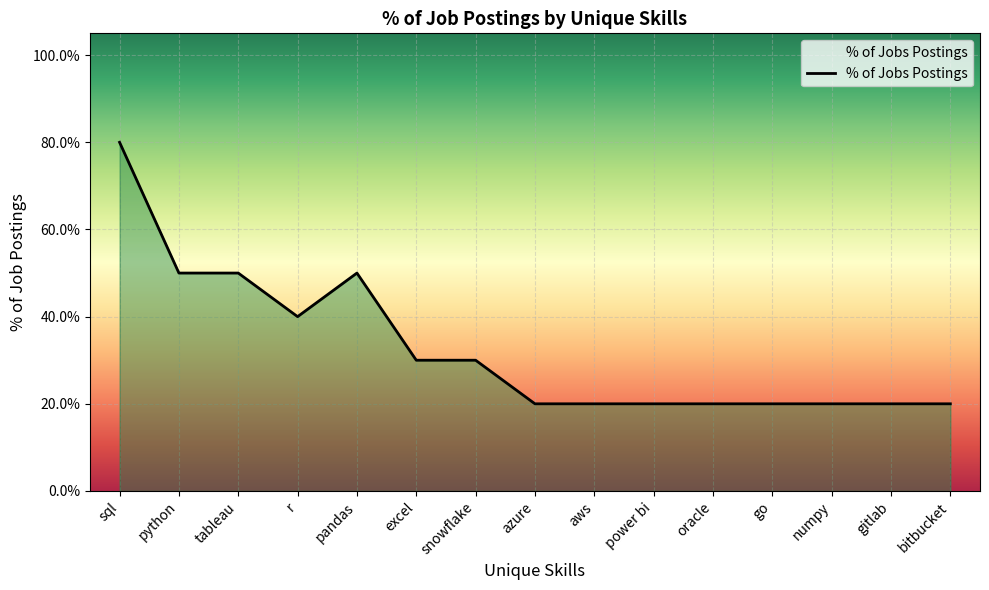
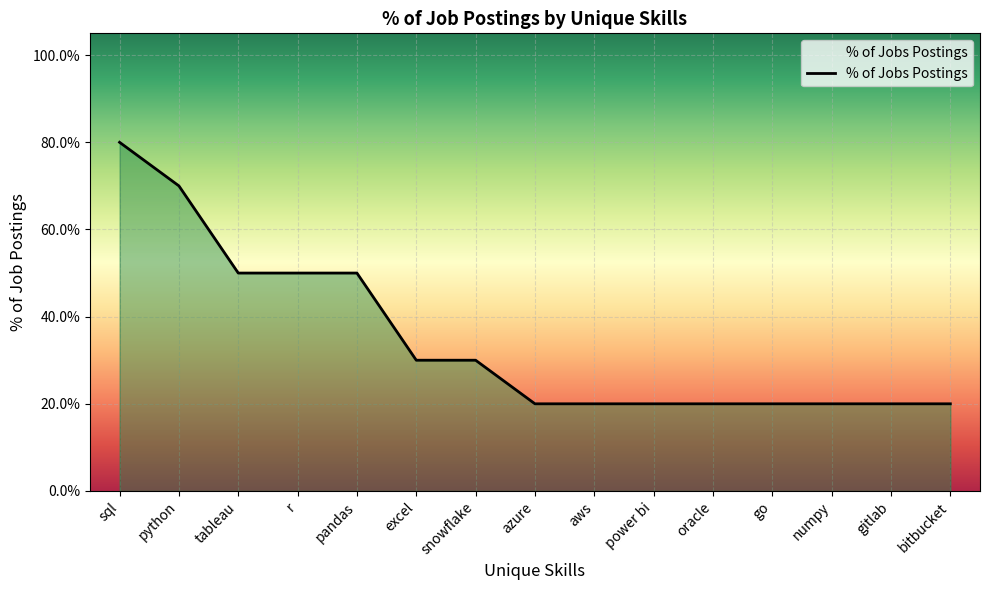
  {
    "sql": "80%",
-   "python": "50%",
+   "python": "70%",
    "tableau": "50%",
-   "r": "40%",
+   "r": "50%",
    "pandas": "50%",
    "excel": "30%",
    "snowflake": "30%",
    "azure": "20%",
    "aws": "20%",
    "power bi": "20%",
    "oracle": "20%",
    "go": "20%",
    "numpy": "20%",
    "gitlab": "20%",
    "bitbucket": "20%"
  }
